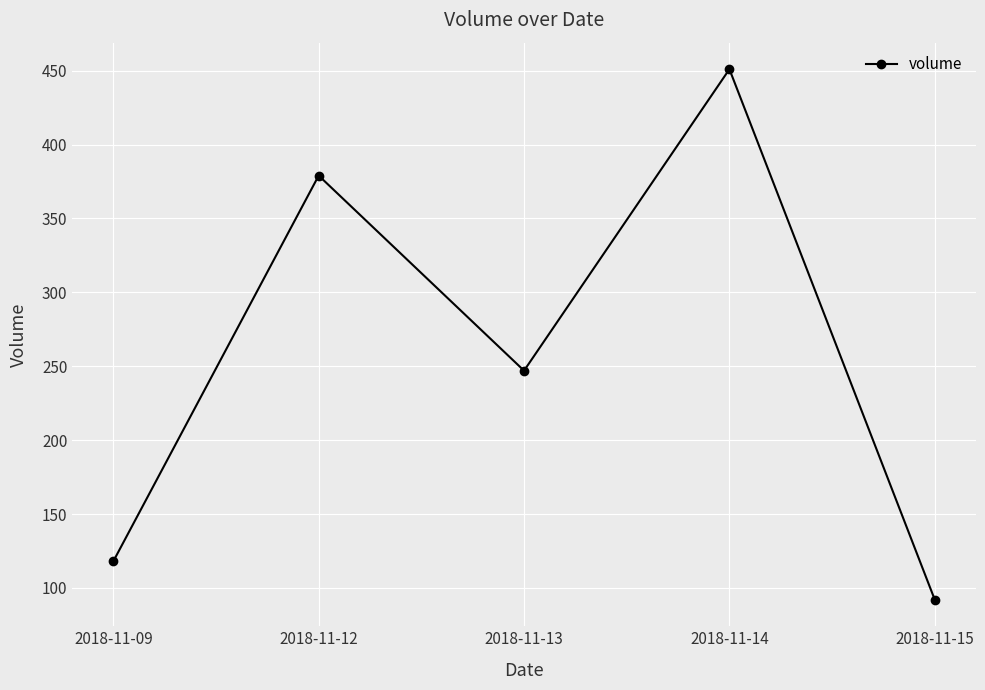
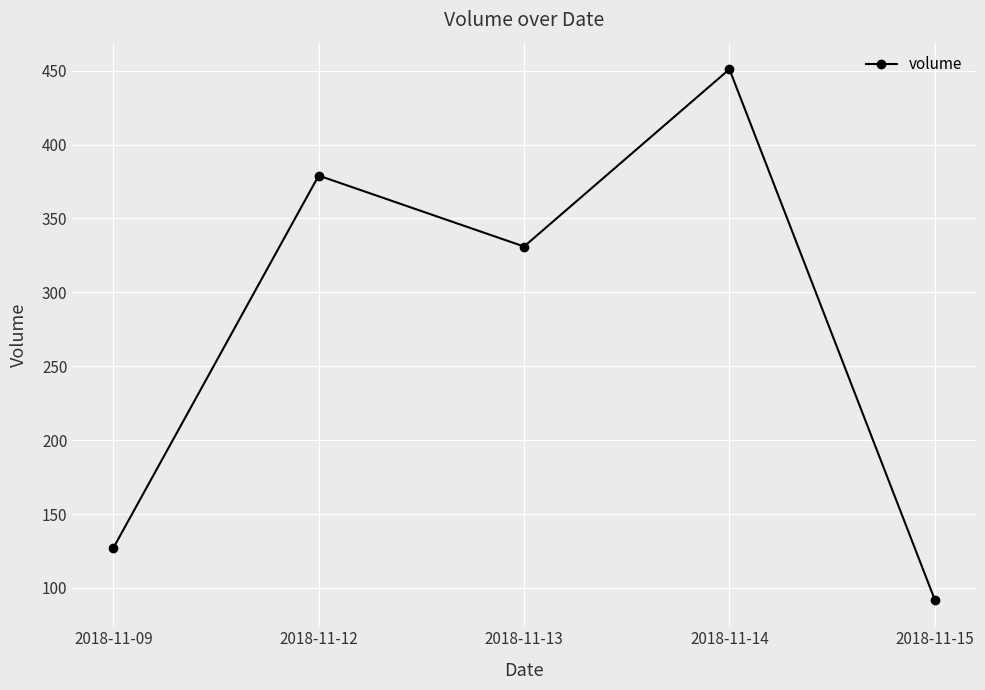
  {
-   "2018-11-09": 118,
+   "2018-11-09": 127,
    "2018-11-12": 379,
-   "2018-11-13": 247,
+   "2018-11-13": 331,
    "2018-11-14": 451,
    "2018-11-15": 92
  }
